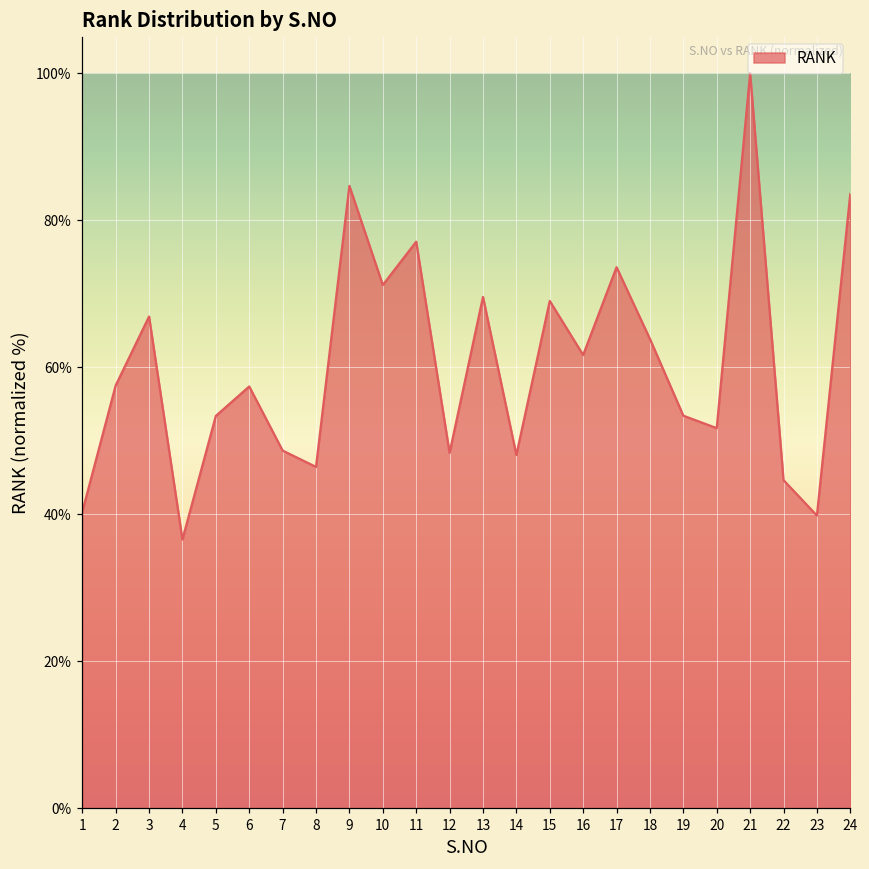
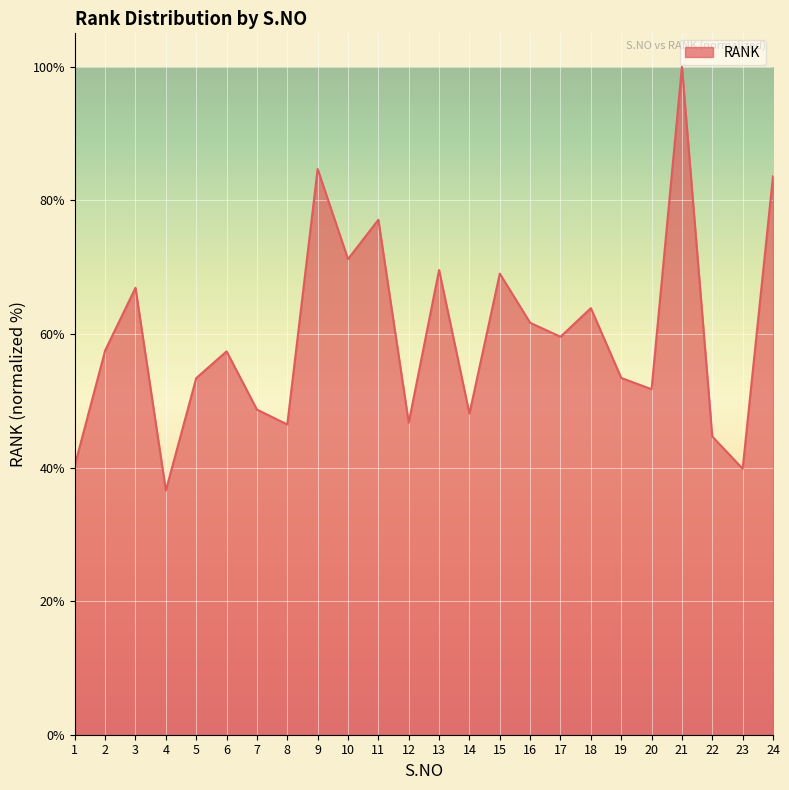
  {
    "1": "40%",
    "2": "58%",
    "3": "67%",
    "4": "37%",
    "5": "53%",
    "6": "57%",
    "7": "49%",
    "8": "46%",
    "9": "85%",
    "10": "71%",
    "11": "77%",
-   "12": "48%",
+   "12": "47%",
    "13": "70%",
    "14": "48%",
    "15": "69%",
    "16": "62%",
-   "17": "74%",
+   "17": "60%",
    "18": "64%",
    "19": "53%",
    "20": "52%",
    "21": "100%",
    "22": "45%",
    "23": "40%",
    "24": "84%"
  }
